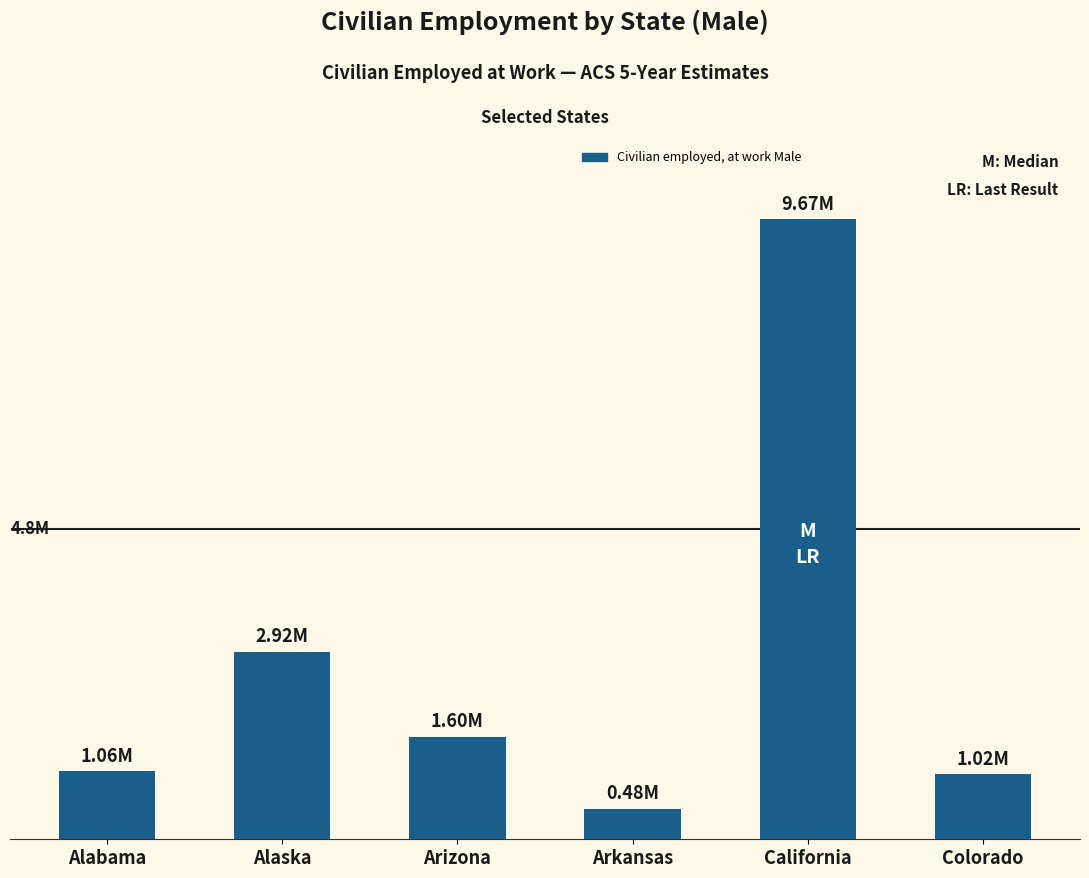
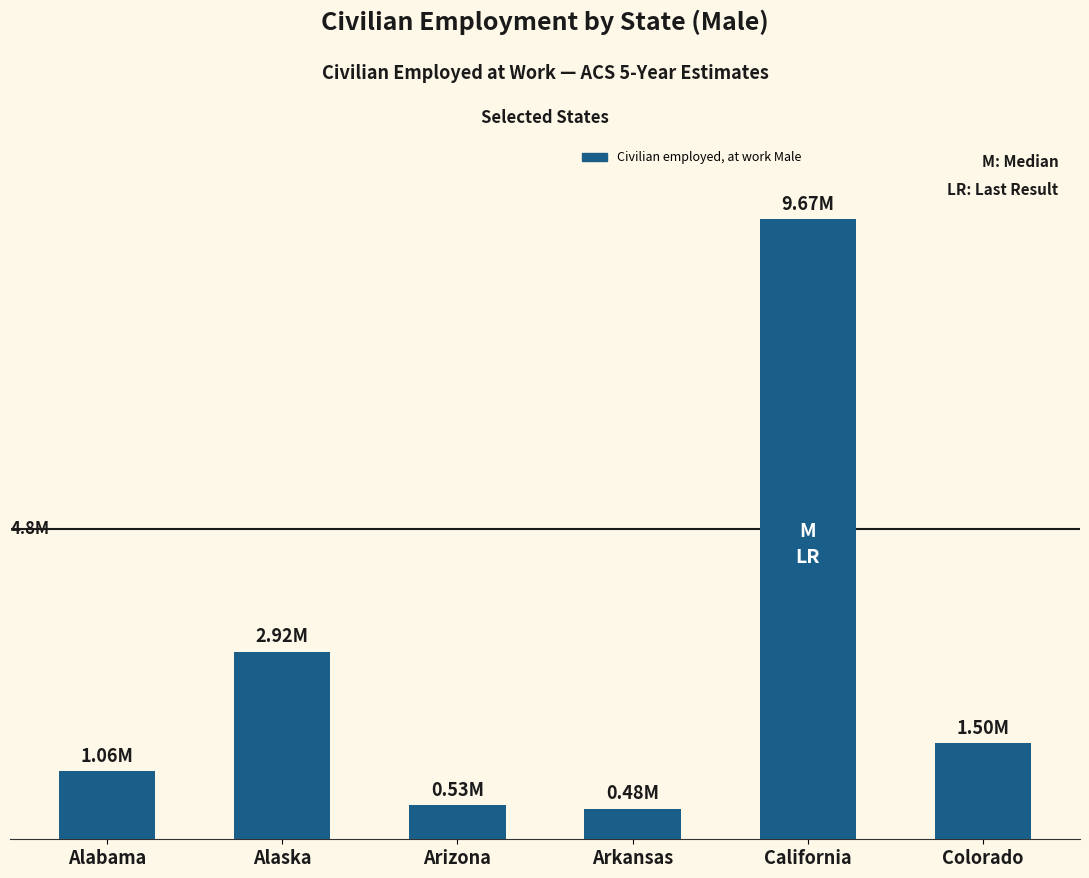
  {
    "Alabama": "1.06M",
    "Alaska": "2.92M",
-   "Arizona": "1.60M",
+   "Arizona": "0.53M",
    "Arkansas": "0.48M",
    "California": "9.67M",
-   "Colorado": "1.02M"
+   "Colorado": "1.50M"
  }
